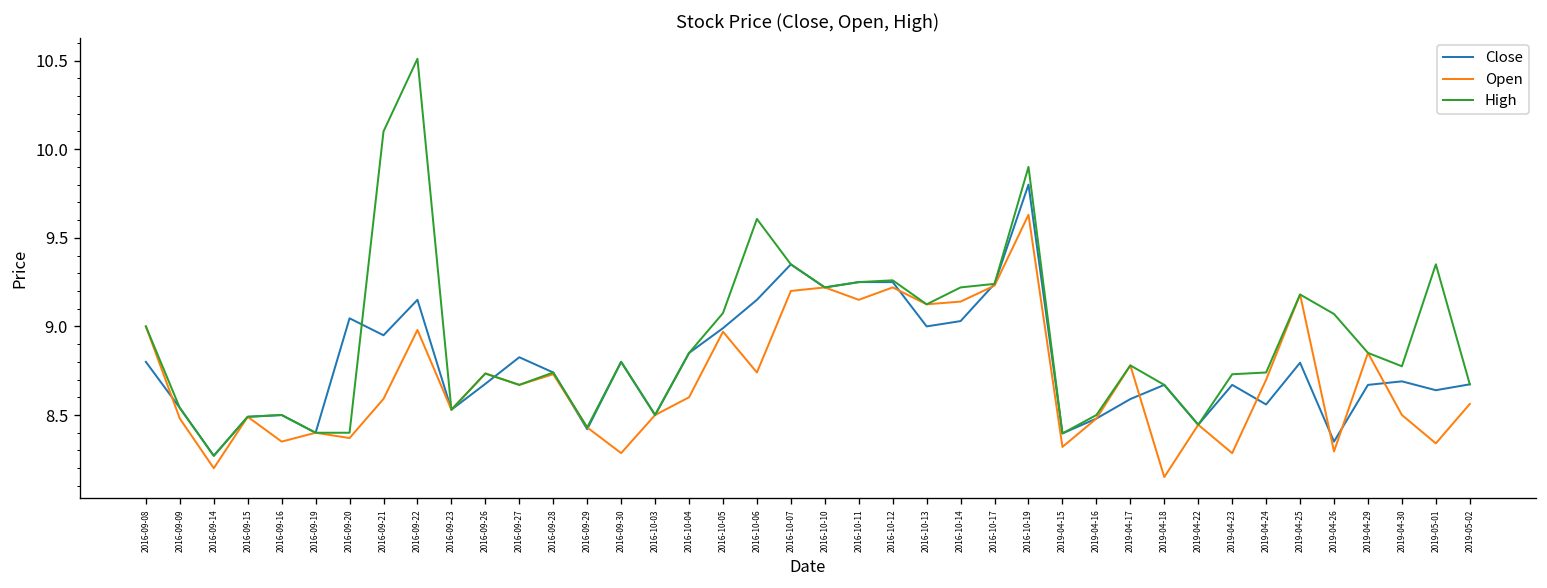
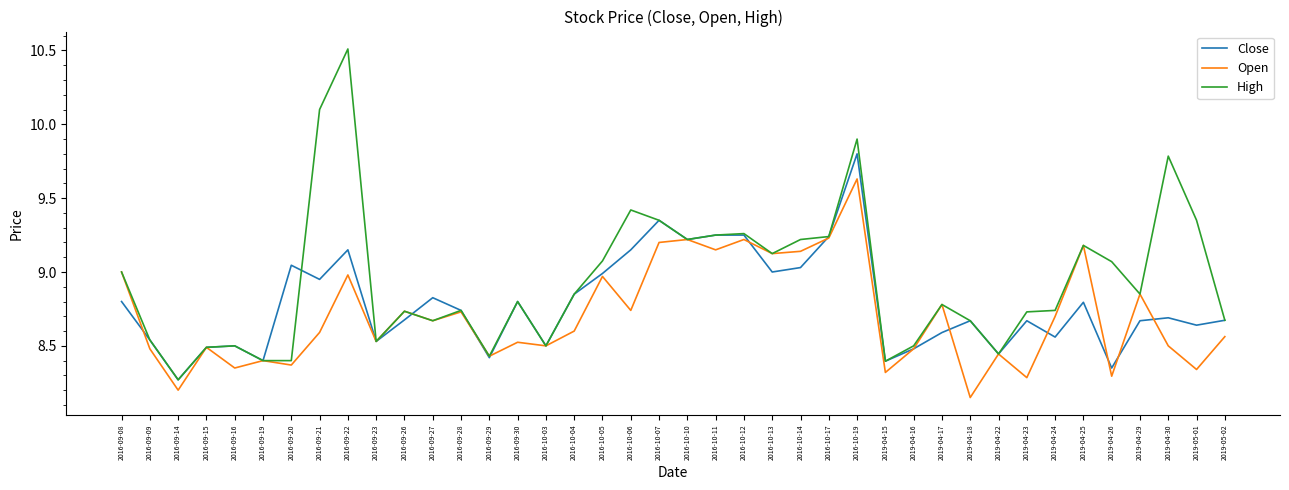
  {
    "Close": {
      "2016-09-08": 8.80,
      "2016-09-20": 9.05,
      "2016-09-21": 8.95,
      "2016-09-22": 9.15,
      "2016-09-26": 8.68,
      "2016-09-27": 8.83,
      "2016-10-05": 8.99,
      "2016-10-06": 9.15,
      "2016-10-13": 9.00,
      "2016-10-14": 9.03,
      "2016-10-19": 9.80,
      "2019-04-17": 8.59,
      "2019-04-23": 8.67,
      "2019-04-24": 8.56,
      "2019-04-25": 8.80,
      "2019-04-26": 8.35,
      "2019-04-29": 8.67,
      "2019-04-30": 8.69,
      "2019-05-01": 8.64
    },
    "Open": {
      "2016-09-09": 8.48,
      "2016-09-14": 8.20,
      "2016-09-16": 8.35,
      "2016-09-20": 8.37,
      "2016-09-21": 8.59,
      "2016-09-22": 8.98,
-     "2016-09-30": 8.29,
+     "2016-09-30": 8.52,
      "2016-10-04": 8.60,
      "2016-10-05": 8.97,
      "2016-10-06": 8.74,
      "2016-10-07": 9.20,
      "2016-10-11": 9.15,
      "2016-10-12": 9.22,
      "2016-10-14": 9.14,
      "2016-10-19": 9.63,
      "2019-04-15": 8.32,
      "2019-04-18": 8.15,
      "2019-04-23": 8.28,
      "2019-04-24": 8.70,
      "2019-04-26": 8.29,
      "2019-04-30": 8.50,
      "2019-05-01": 8.34,
      "2019-05-02": 8.56
    },
    "High": {
      "2016-09-20": 8.40,
      "2016-09-21": 10.10,
      "2016-09-22": 10.51,
      "2016-10-05": 9.07,
-     "2016-10-06": 9.61,
+     "2016-10-06": 9.42,
      "2016-10-14": 9.22,
      "2016-10-19": 9.90,
      "2019-04-16": 8.50,
      "2019-04-23": 8.73,
      "2019-04-24": 8.74,
      "2019-04-26": 9.07,
-     "2019-04-30": 8.77,
+     "2019-04-30": 9.78,
      "2019-05-01": 9.35
    }
  }
